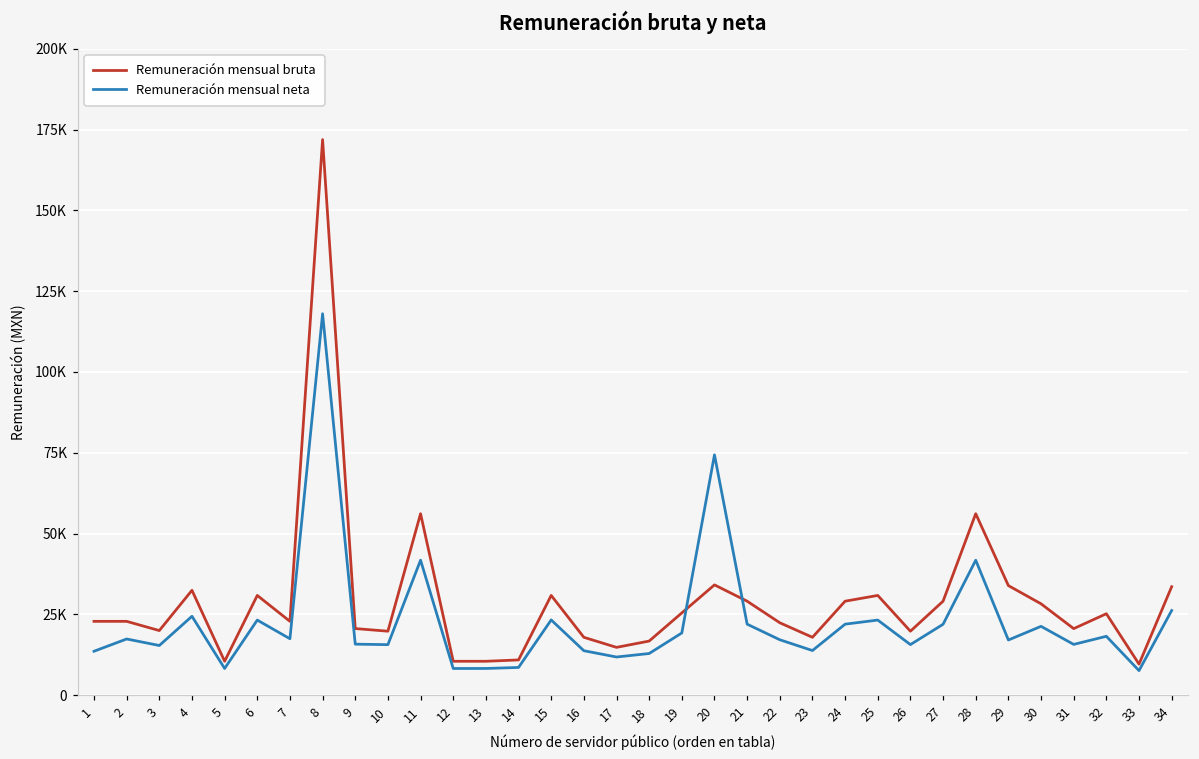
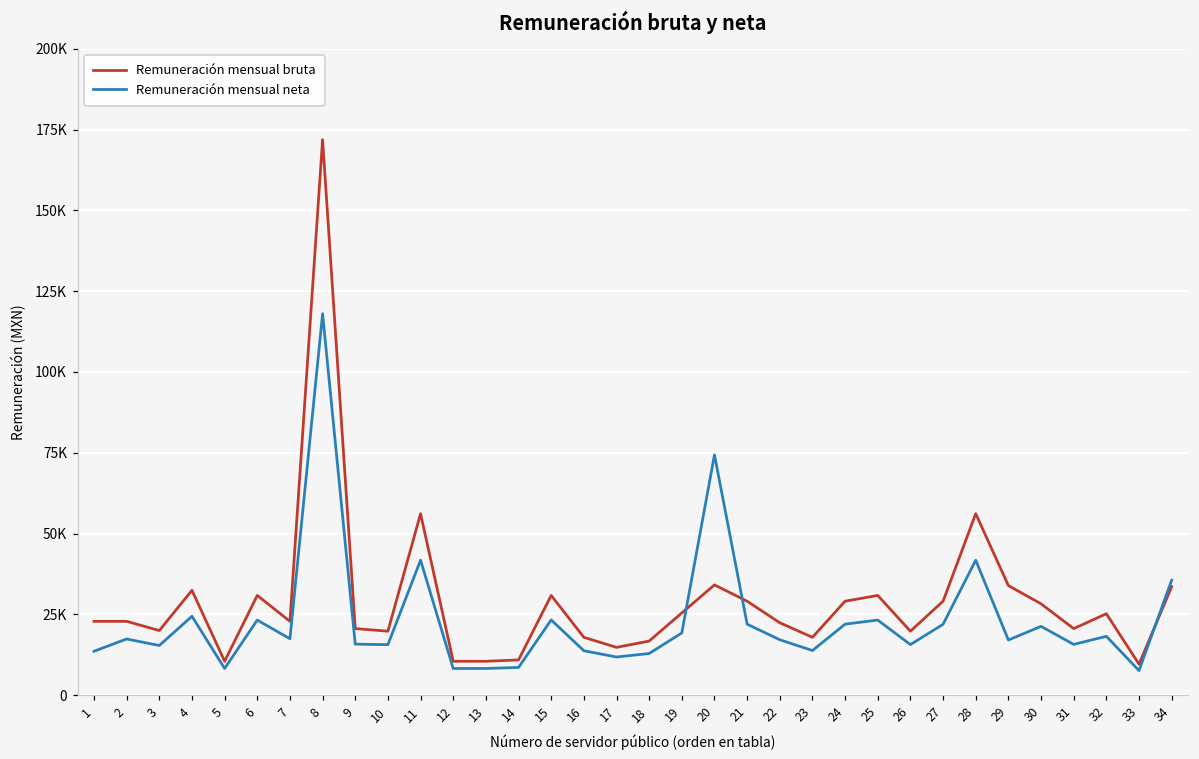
  {
    "Remuneración mensual bruta": {
      "1": 23000,
      "2": 23000,
      "3": 20000,
      "4": 32000,
      "5": 10000,
      "6": 31000,
      "7": 23000,
      "8": 172000,
      "9": 21000,
      "10": 20000,
      "11": 56000,
      "12": 10000,
      "13": 10000,
      "14": 11000,
      "15": 31000,
      "16": 18000,
      "17": 15000,
      "18": 17000,
      "19": 25000,
      "20": 34000,
      "21": 29000,
      "22": 22000,
      "23": 18000,
      "24": 29000,
      "25": 31000,
      "26": 20000,
      "27": 29000,
      "28": 56000,
      "29": 34000,
      "30": 28000,
      "31": 21000,
      "32": 25000,
      "33": 10000,
      "34": 34000
    },
    "Remuneración mensual neta": {
      "1": 14000,
      "2": 17000,
      "3": 15000,
      "4": 24000,
      "5": 8000,
      "6": 23000,
      "7": 17000,
      "8": 118000,
      "9": 16000,
      "10": 16000,
      "11": 42000,
      "12": 8000,
      "13": 8000,
      "14": 9000,
      "15": 23000,
      "16": 14000,
      "17": 12000,
      "18": 13000,
      "19": 19000,
      "20": 74000,
      "21": 22000,
      "22": 17000,
      "23": 14000,
      "24": 22000,
      "25": 23000,
      "26": 16000,
      "27": 22000,
      "28": 42000,
      "29": 17000,
      "30": 21000,
      "31": 16000,
      "32": 18000,
      "33": 8000,
-     "34": 26000
+     "34": 36000
    }
  }
